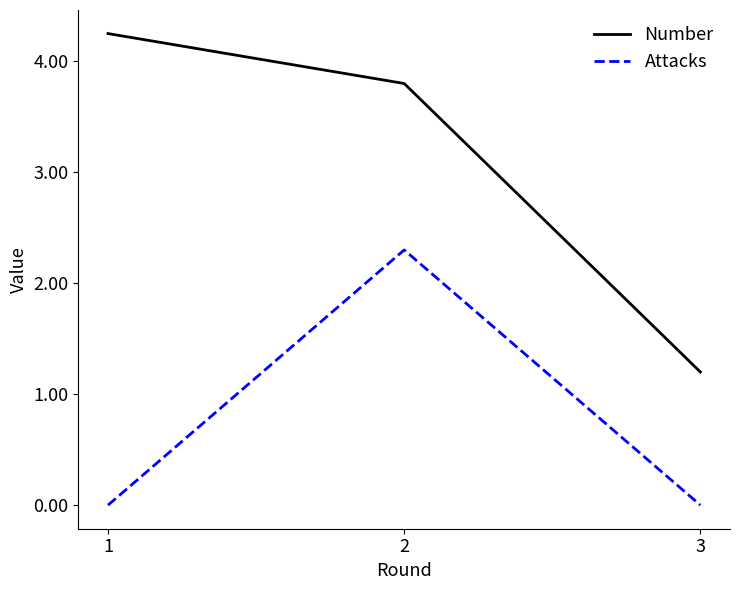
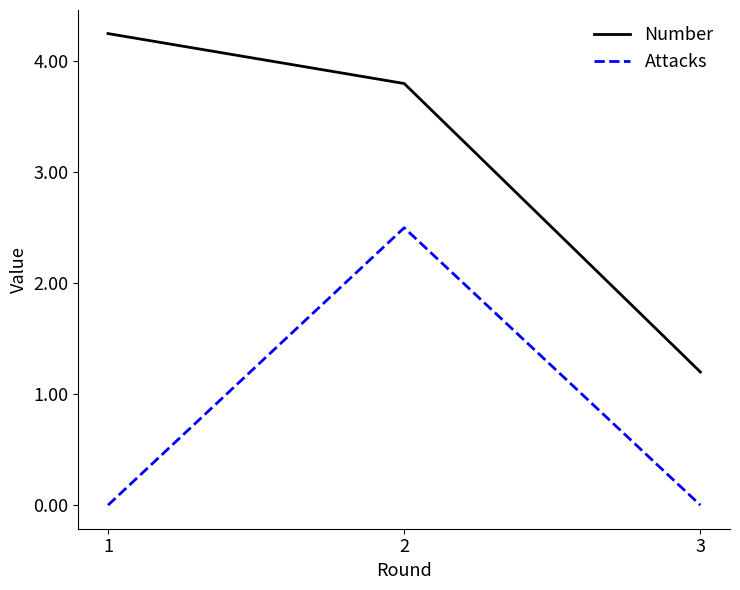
  {
    "Number": {
      "1": 4.25,
      "2": 3.8,
      "3": 1.2
    },
    "Attacks": {
      "1": 0.0,
-     "2": 2.3,
+     "2": 2.5,
      "3": 0.0
    }
  }
